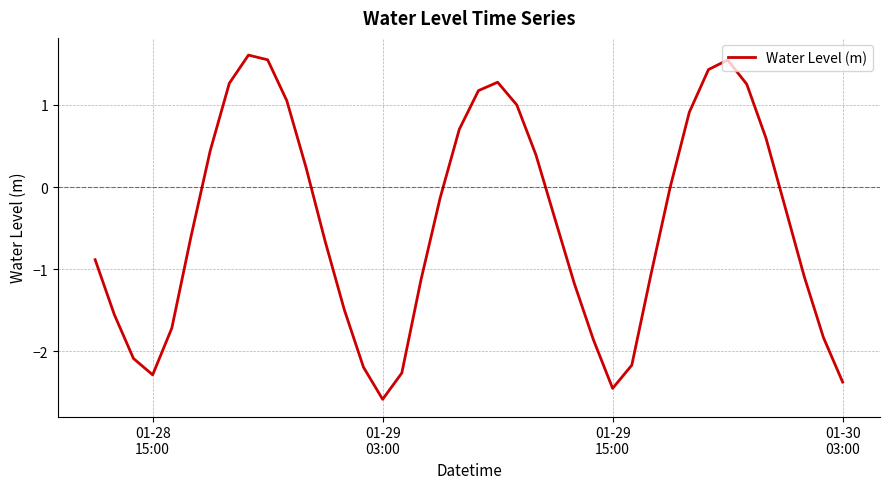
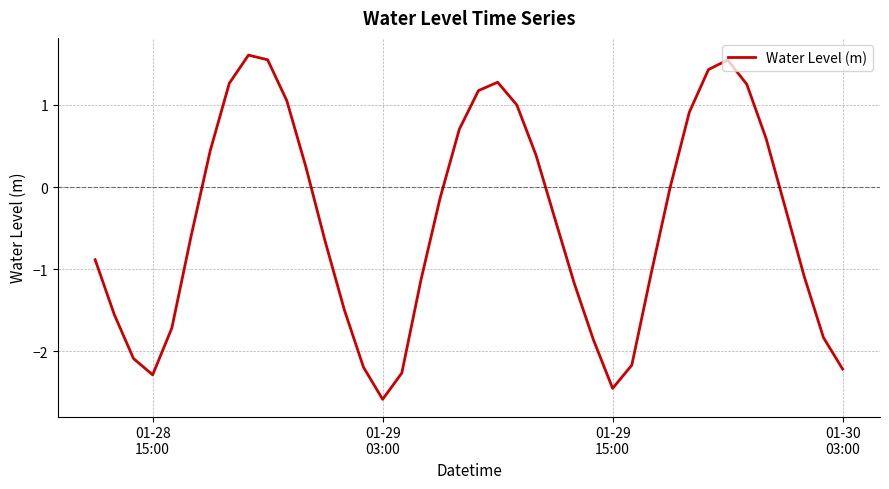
  {
    "01-28 15:00": -2.3,
    "01-29 03:00": -2.6,
    "01-29 15:00": -2.5,
-   "01-30 03:00": -2.4
+   "01-30 03:00": -2.2
  }
